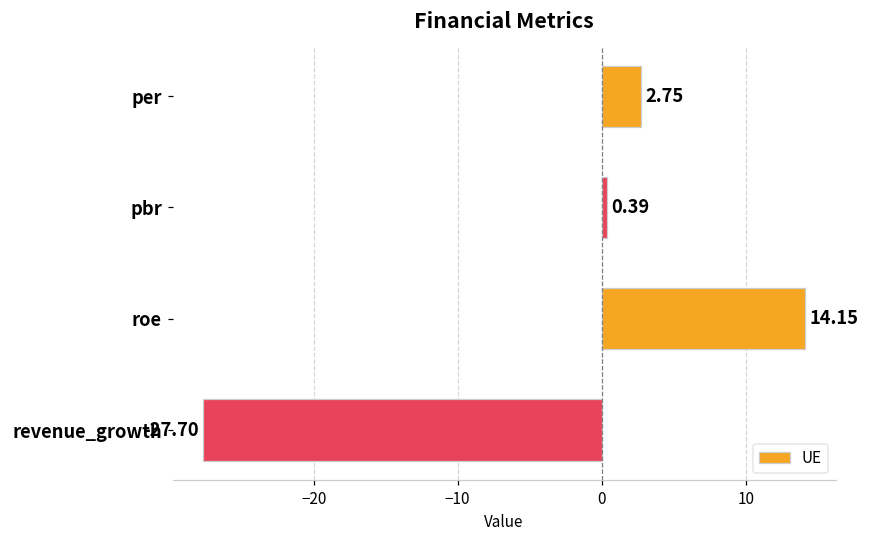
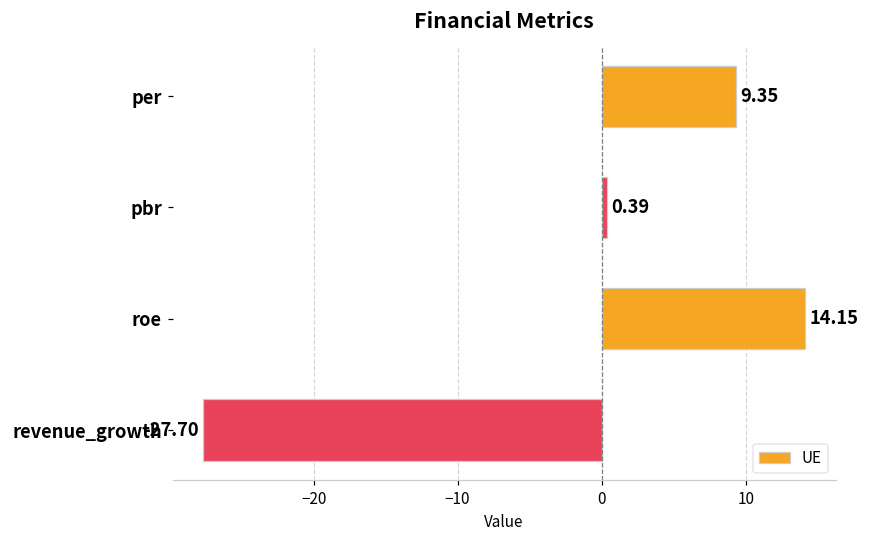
  {
-   "per": 2.75,
+   "per": 9.35,
    "pbr": 0.39,
    "roe": 14.15,
    "revenue_growth": -27.70
  }
